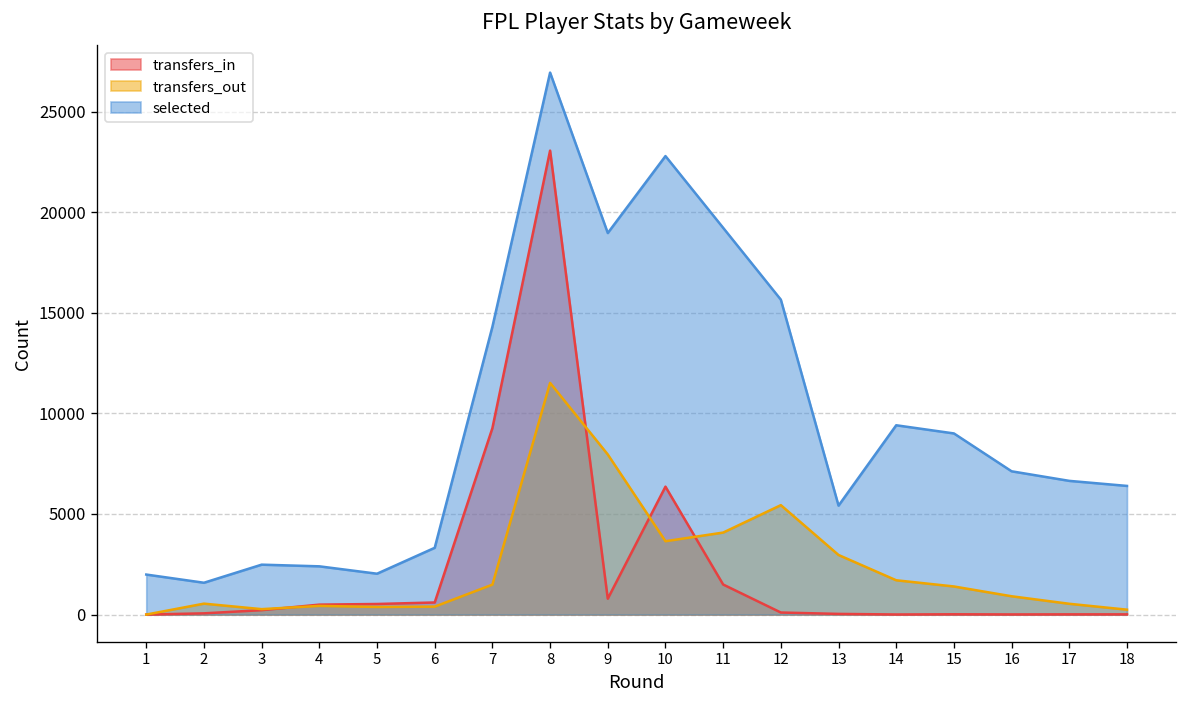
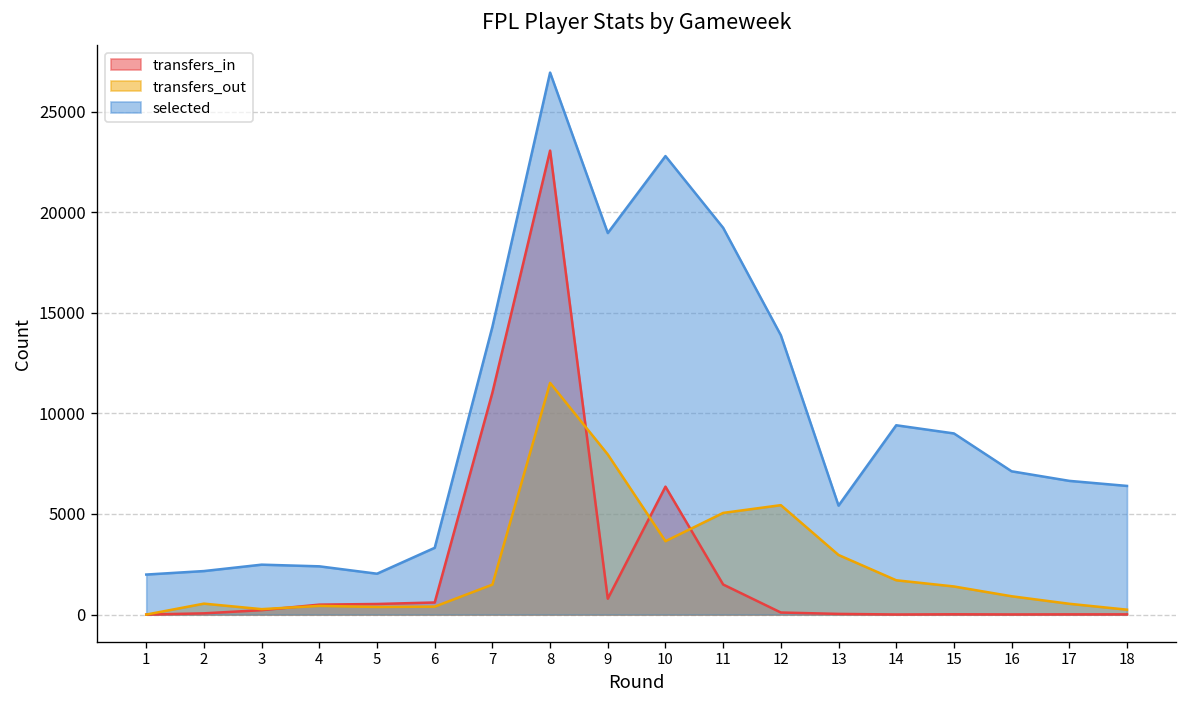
  {
    "transfers_in": {
      "2": 100,
      "6": 600,
-     "7": 9300,
+     "7": 11000,
      "8": 23100,
      "9": 800,
      "10": 6400,
      "11": 1500,
      "12": 100,
      "13": 0,
      "14": 0,
      "15": 0,
      "16": 0,
      "17": 0,
      "18": 0
    },
    "transfers_out": {
      "2": 500,
      "6": 400,
      "7": 1500,
      "8": 11500,
      "9": 8000,
      "10": 3600,
-     "11": 4100,
+     "11": 5100,
      "12": 5400,
      "13": 3000,
      "14": 1700,
      "15": 1400,
      "16": 900,
      "17": 500,
      "18": 200
    },
    "selected": {
      "1": 2000,
-     "2": 1600,
+     "2": 2200,
      "3": 2500,
      "4": 2400,
      "5": 2000,
      "6": 3300,
      "7": 14300,
      "8": 26900,
      "9": 19000,
      "10": 22800,
      "11": 19200,
-     "12": 15700,
+     "12": 13900,
      "13": 5400,
      "14": 9400,
      "15": 9000,
      "16": 7100,
      "17": 6600,
      "18": 6400
    }
  }
